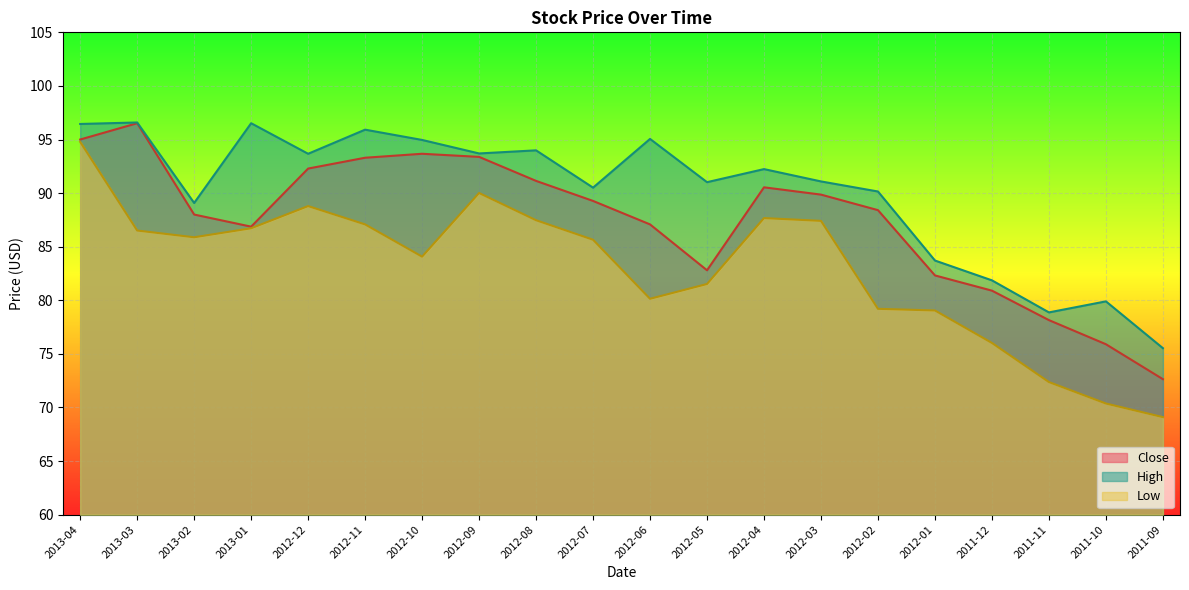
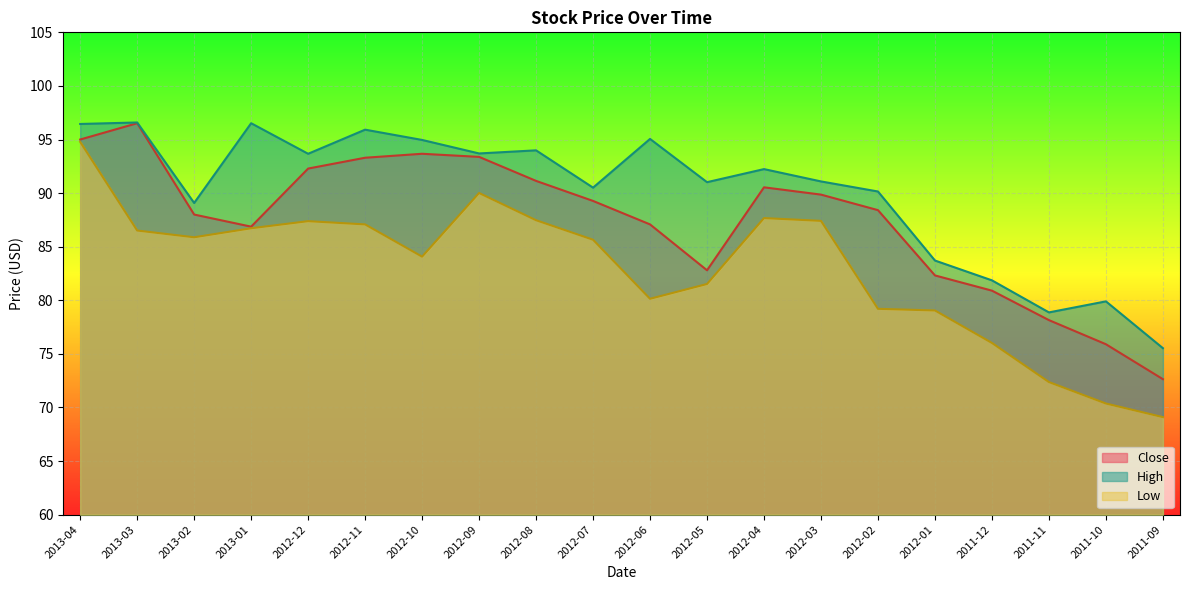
  {
    "Close": {
      "2013-02": 88.0,
      "2012-12": 92.3,
      "2012-11": 93.3,
      "2012-10": 93.7,
      "2012-09": 93.4,
      "2012-08": 91.1,
      "2012-07": 89.3,
      "2012-06": 87.1,
      "2012-05": 82.8,
      "2012-04": 90.5,
      "2012-03": 89.9,
      "2012-02": 88.4,
      "2012-01": 82.3,
      "2011-12": 80.9,
      "2011-11": 78.2,
      "2011-10": 75.9,
      "2011-09": 72.6
    },
    "High": {
      "2013-04": 96.4,
      "2013-02": 89.1,
      "2013-01": 96.5,
      "2012-12": 93.7,
      "2012-11": 95.9,
      "2012-10": 95.0,
      "2012-09": 93.7,
      "2012-08": 94.0,
      "2012-07": 90.5,
      "2012-06": 95.1,
      "2012-05": 91.0,
      "2012-04": 92.2,
      "2012-03": 91.1,
      "2012-02": 90.2,
      "2012-01": 83.7,
      "2011-12": 81.9,
      "2011-11": 78.9,
      "2011-10": 79.9,
      "2011-09": 75.5
    },
    "Low": {
      "2013-03": 86.5,
      "2013-02": 85.9,
-     "2012-12": 88.8,
+     "2012-12": 87.4,
      "2012-11": 87.1,
      "2012-10": 84.1,
      "2012-09": 90.0,
      "2012-08": 87.5,
      "2012-07": 85.7,
      "2012-06": 80.1,
      "2012-05": 81.5,
      "2012-04": 87.7,
      "2012-03": 87.4,
      "2012-02": 79.2,
      "2012-01": 79.1,
      "2011-12": 76.0,
      "2011-11": 72.4,
      "2011-10": 70.4,
      "2011-09": 69.1
    }
  }
